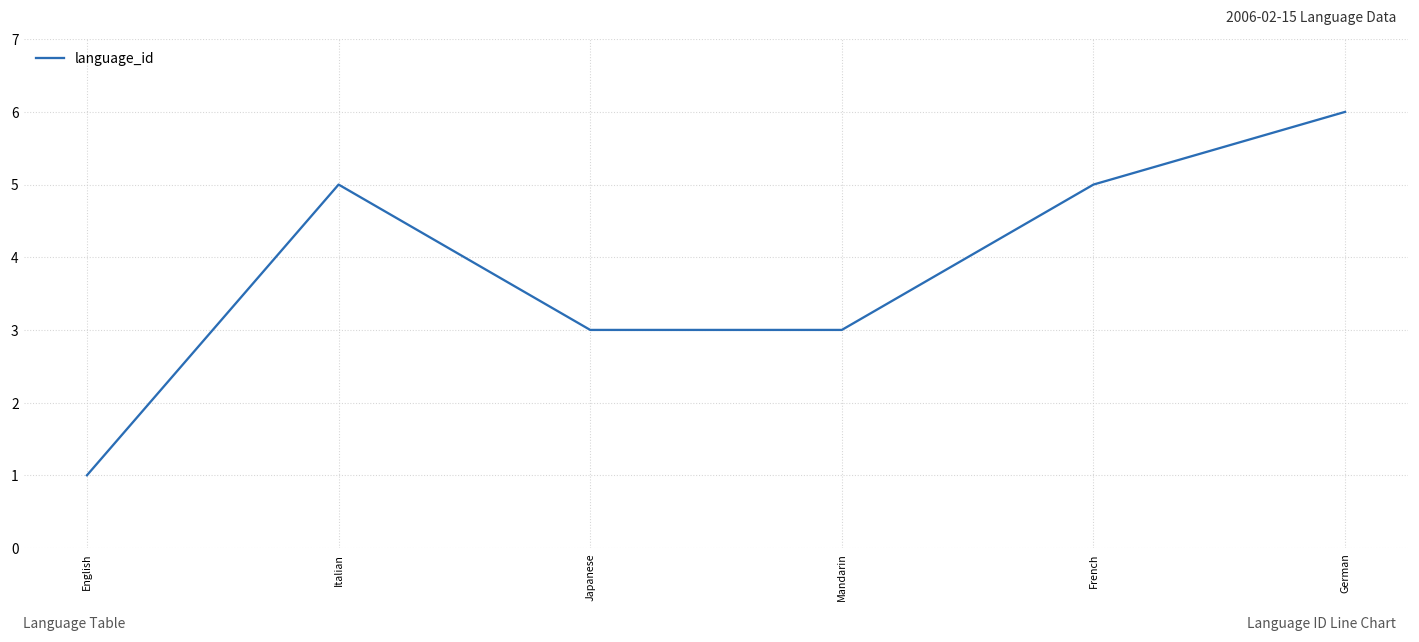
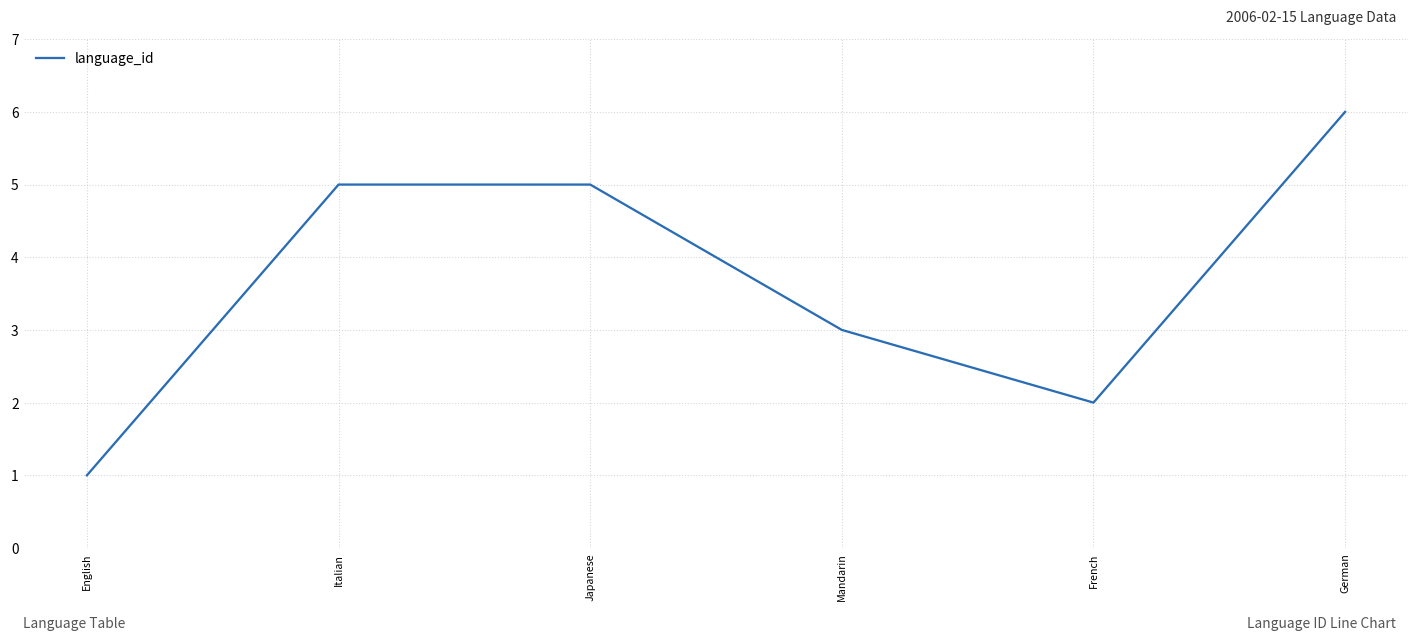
  {
    "English": 1,
    "Italian": 5,
-   "Japanese": 3,
+   "Japanese": 5,
    "Mandarin": 3,
-   "French": 5,
+   "French": 2,
    "German": 6
  }
